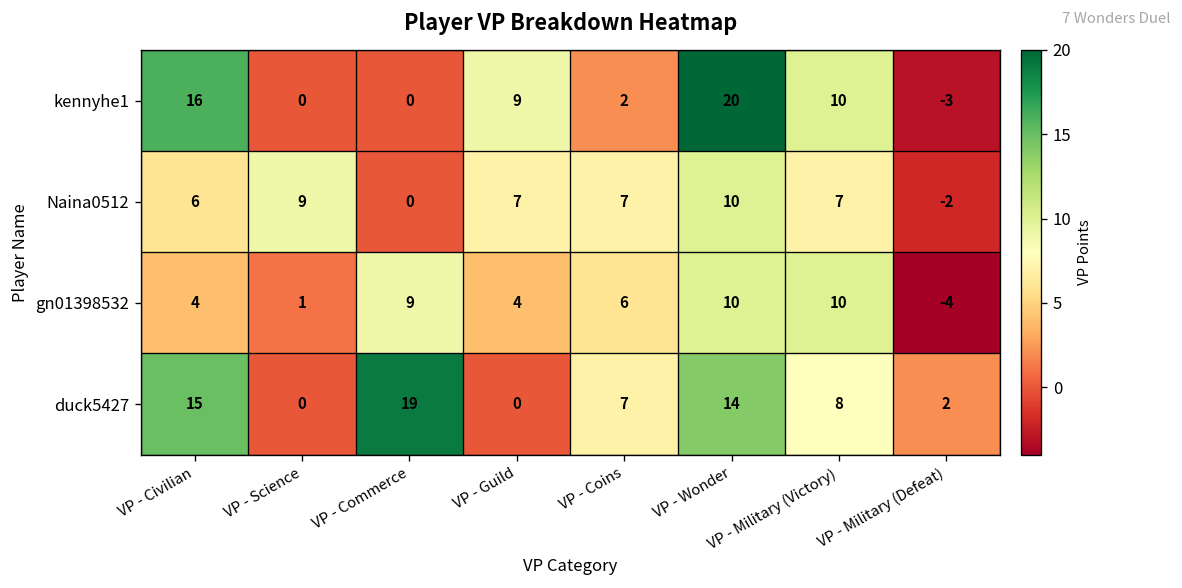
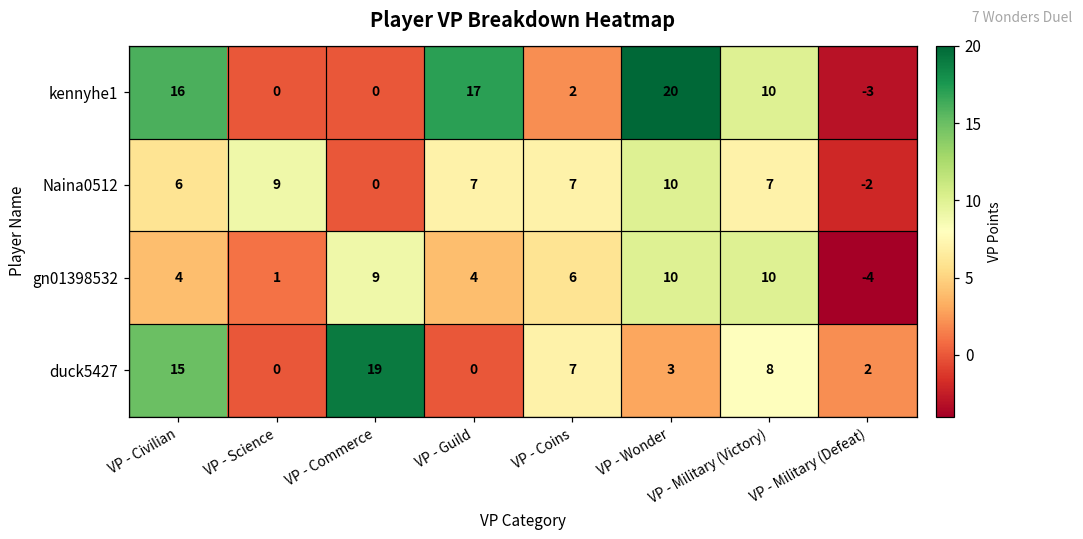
  {
    "kennyhe1": {
      "VP - Civilian": 16,
      "VP - Science": 0,
      "VP - Commerce": 0,
-     "VP - Guild": 9,
+     "VP - Guild": 17,
      "VP - Coins": 2,
      "VP - Wonder": 20,
      "VP - Military (Victory)": 10,
      "VP - Military (Defeat)": -3
    },
    "Naina0512": {
      "VP - Civilian": 6,
      "VP - Science": 9,
      "VP - Commerce": 0,
      "VP - Guild": 7,
      "VP - Coins": 7,
      "VP - Wonder": 10,
      "VP - Military (Victory)": 7,
      "VP - Military (Defeat)": -2
    },
    "gn01398532": {
      "VP - Civilian": 4,
      "VP - Science": 1,
      "VP - Commerce": 9,
      "VP - Guild": 4,
      "VP - Coins": 6,
      "VP - Wonder": 10,
      "VP - Military (Victory)": 10,
      "VP - Military (Defeat)": -4
    },
    "duck5427": {
      "VP - Civilian": 15,
      "VP - Science": 0,
      "VP - Commerce": 19,
      "VP - Guild": 0,
      "VP - Coins": 7,
-     "VP - Wonder": 14,
+     "VP - Wonder": 3,
      "VP - Military (Victory)": 8,
      "VP - Military (Defeat)": 2
    }
  }
